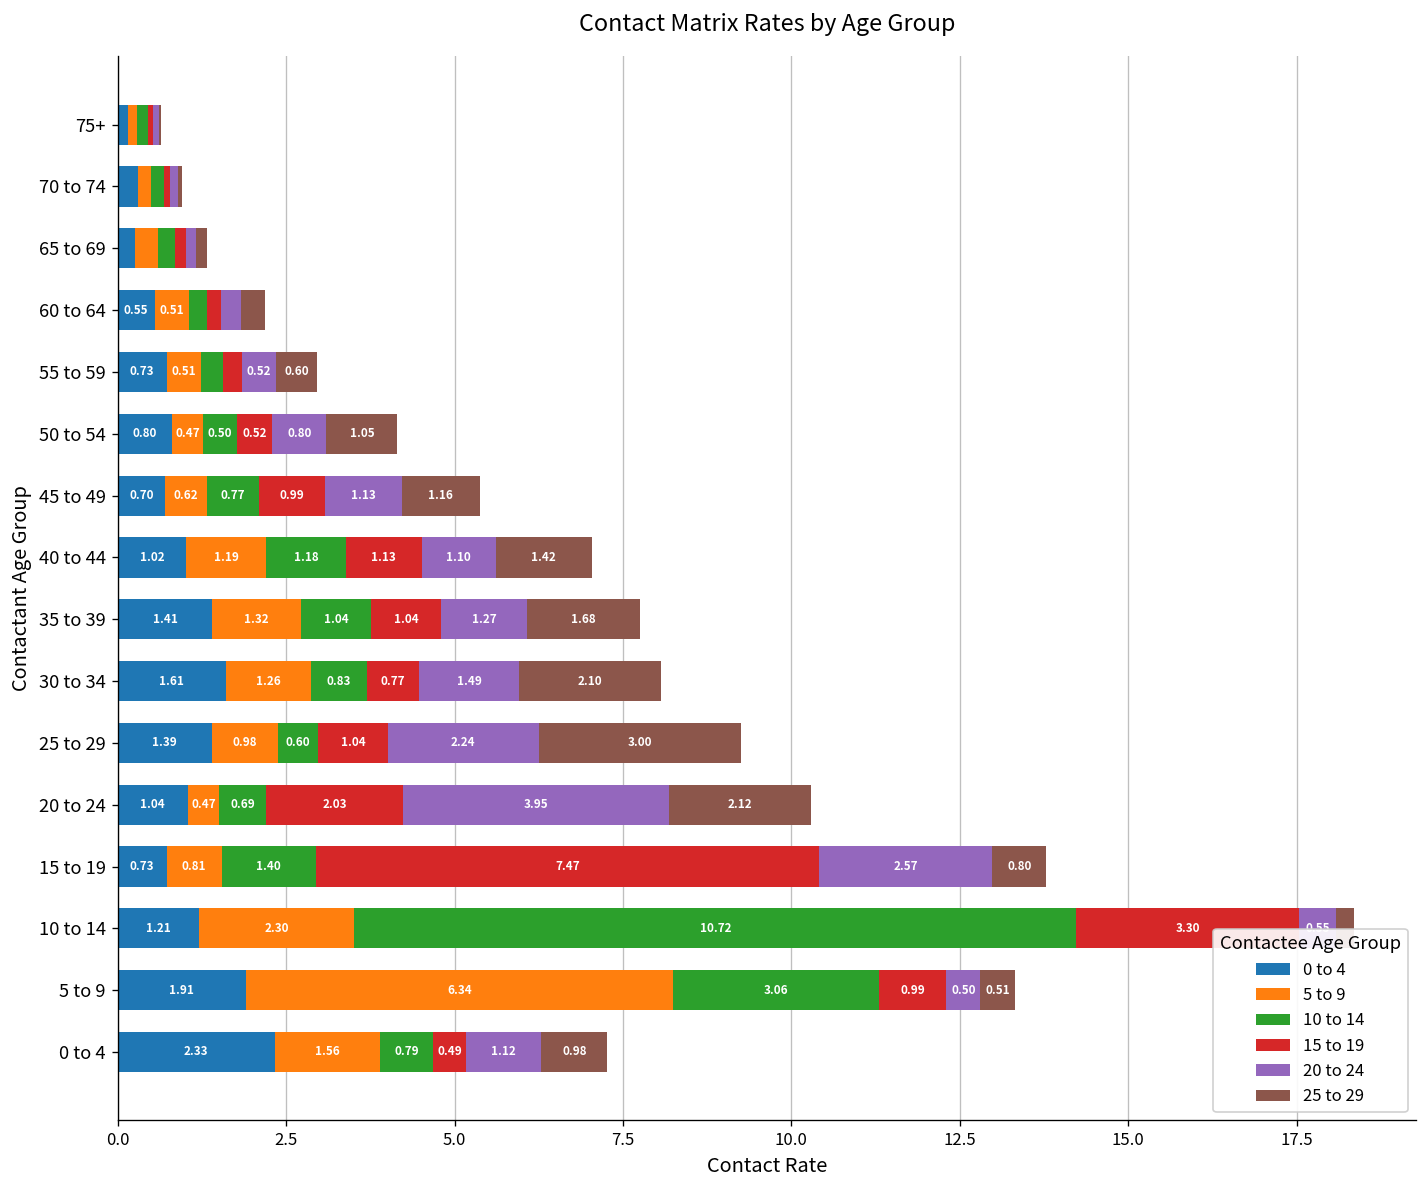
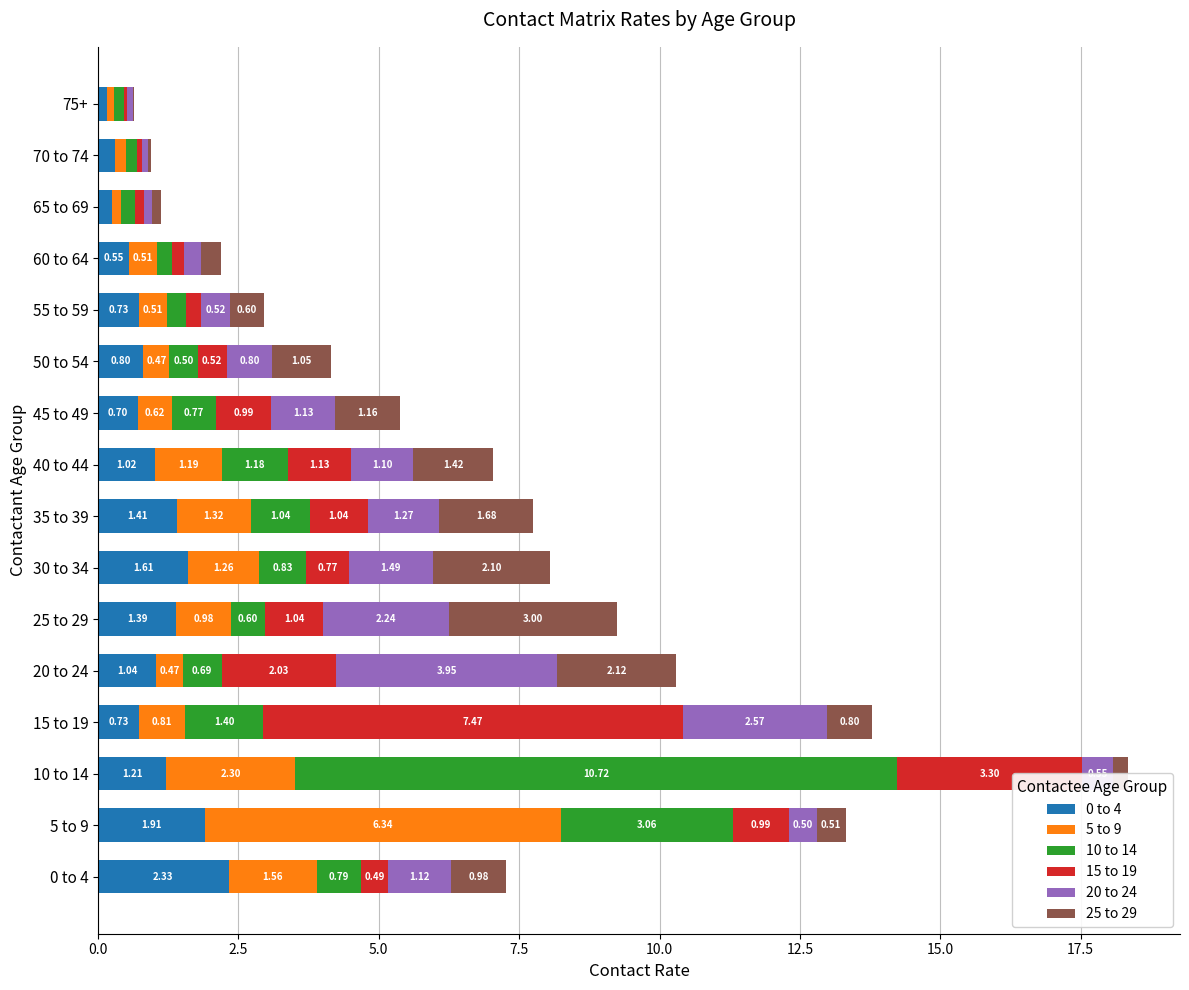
  {
    "0 to 4": {
      "60 to 64": 0.55,
      "55 to 59": 0.73,
      "50 to 54": 0.80,
      "45 to 49": 0.70,
      "40 to 44": 1.02,
      "35 to 39": 1.41,
      "30 to 34": 1.61,
      "25 to 29": 1.39,
      "20 to 24": 1.04,
      "15 to 19": 0.73,
      "10 to 14": 1.21,
      "5 to 9": 1.91,
      "0 to 4": 2.33
    },
    "5 to 9": {
      "75+": 0.1,
      "70 to 74": 0.2,
-     "65 to 69": 0.3
+     "65 to 69": 0.2
    },
    "10 to 14": {
      "50 to 54": 0.50,
      "45 to 49": 0.77,
      "40 to 44": 1.18,
      "35 to 39": 1.04,
      "30 to 34": 0.83,
      "25 to 29": 0.60,
      "20 to 24": 0.69,
      "15 to 19": 1.40,
      "10 to 14": 10.72,
      "5 to 9": 3.06,
      "0 to 4": 0.79
    },
    "15 to 19": {
      "50 to 54": 0.52,
      "45 to 49": 0.99,
      "40 to 44": 1.13,
      "35 to 39": 1.04,
      "30 to 34": 0.77,
      "25 to 29": 1.04,
      "20 to 24": 2.03,
      "15 to 19": 7.47,
      "5 to 9": 0.99,
      "0 to 4": 0.49
    },
    "20 to 24": {
      "55 to 59": 0.52,
      "50 to 54": 0.80,
      "45 to 49": 1.13,
      "40 to 44": 1.10,
      "35 to 39": 1.27,
      "30 to 34": 1.49,
      "25 to 29": 2.24,
      "20 to 24": 3.95,
      "15 to 19": 2.57,
      "5 to 9": 0.50,
      "0 to 4": 1.12
    },
    "25 to 29": {
      "55 to 59": 0.60,
      "50 to 54": 1.05,
      "45 to 49": 1.16,
      "40 to 44": 1.42,
      "35 to 39": 1.68,
      "30 to 34": 2.10,
      "25 to 29": 3.00,
      "20 to 24": 2.12,
      "15 to 19": 0.80,
      "5 to 9": 0.51,
      "0 to 4": 0.98
    }
  }
